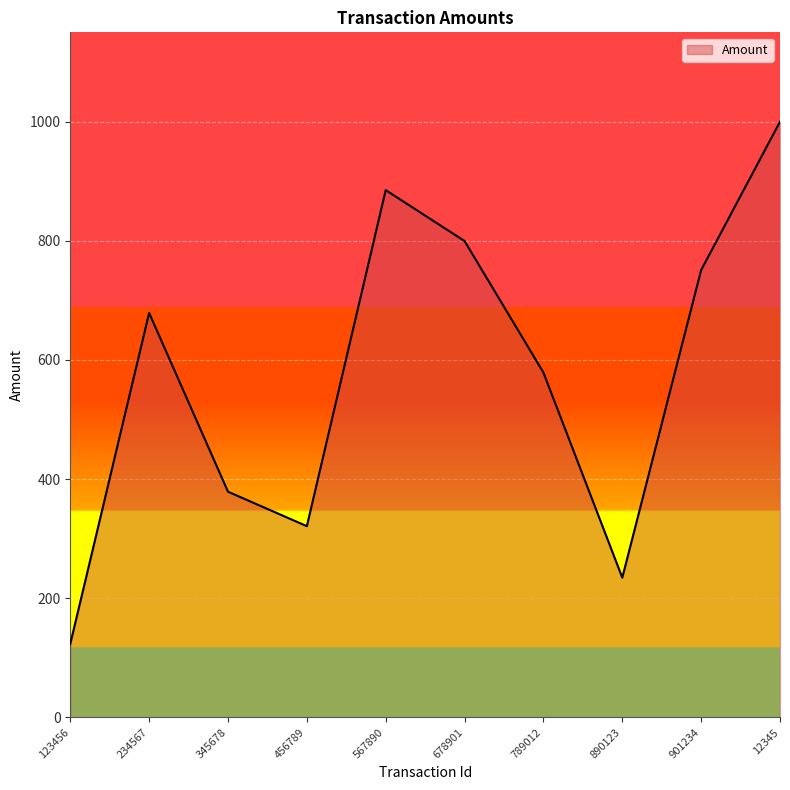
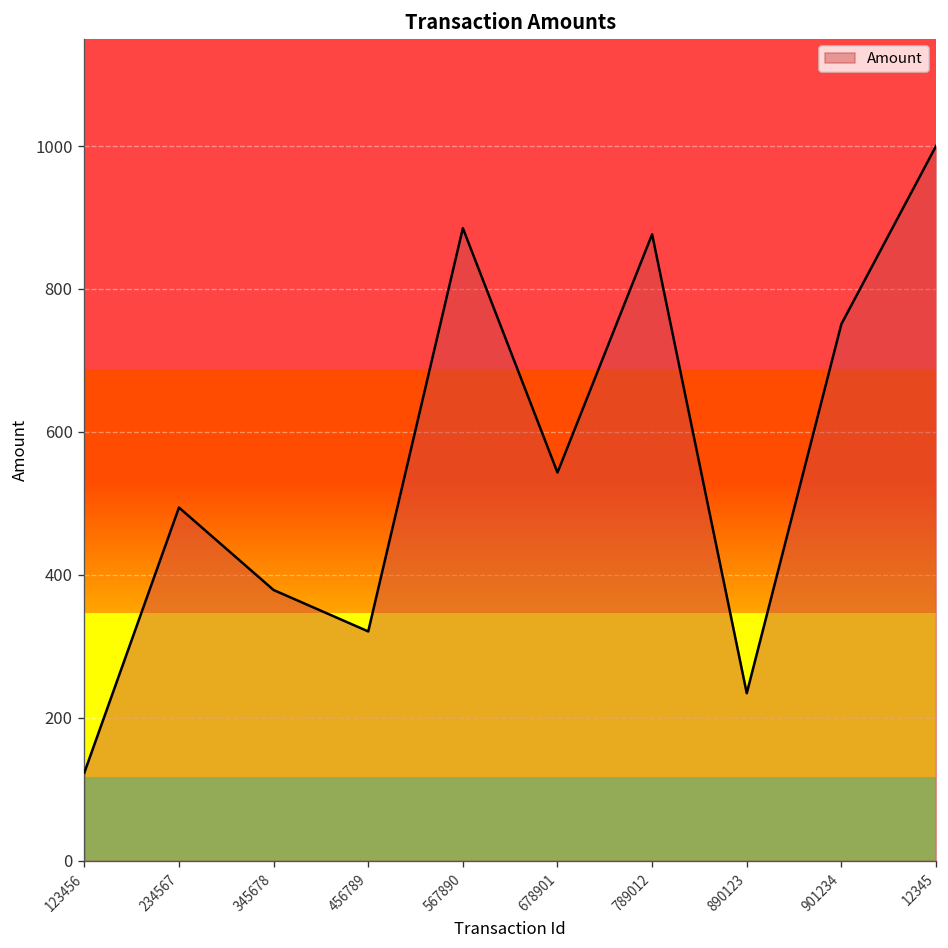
  {
    "123456": 120,
-   "234567": 680,
+   "234567": 490,
    "345678": 380,
    "456789": 320,
    "567890": 890,
-   "678901": 800,
-   "789012": 580,
+   "678901": 540,
+   "789012": 880,
    "890123": 230,
    "901234": 750,
    "12345": 1000
  }
